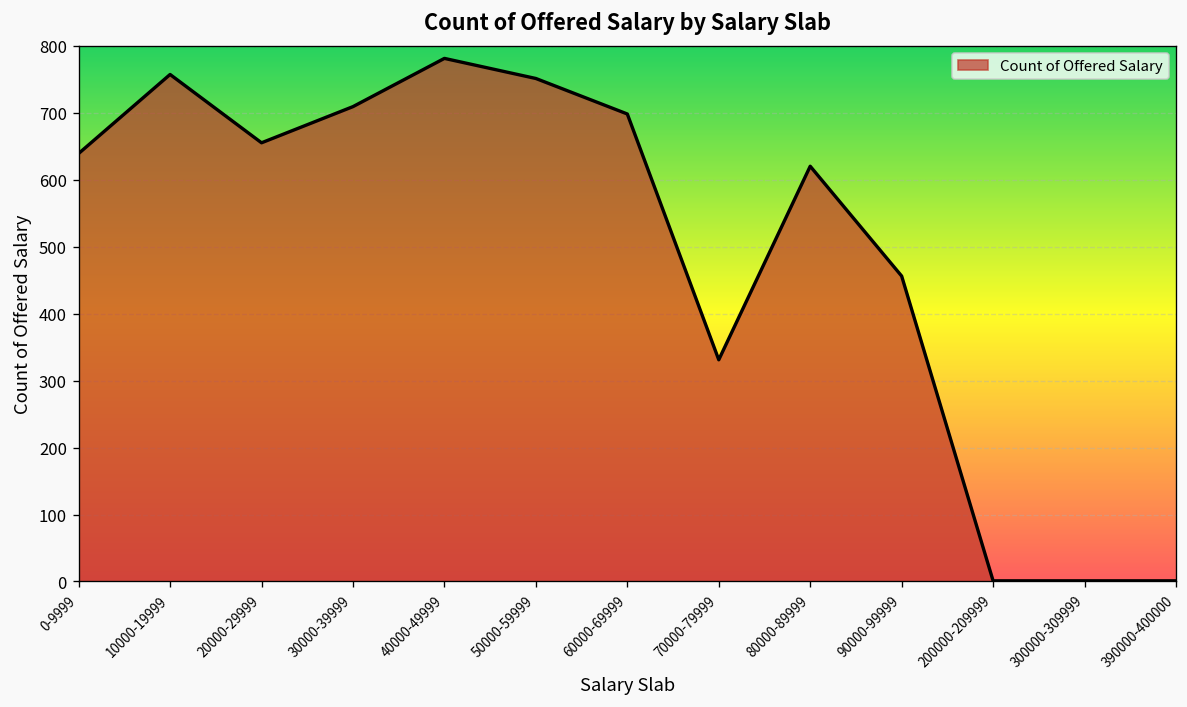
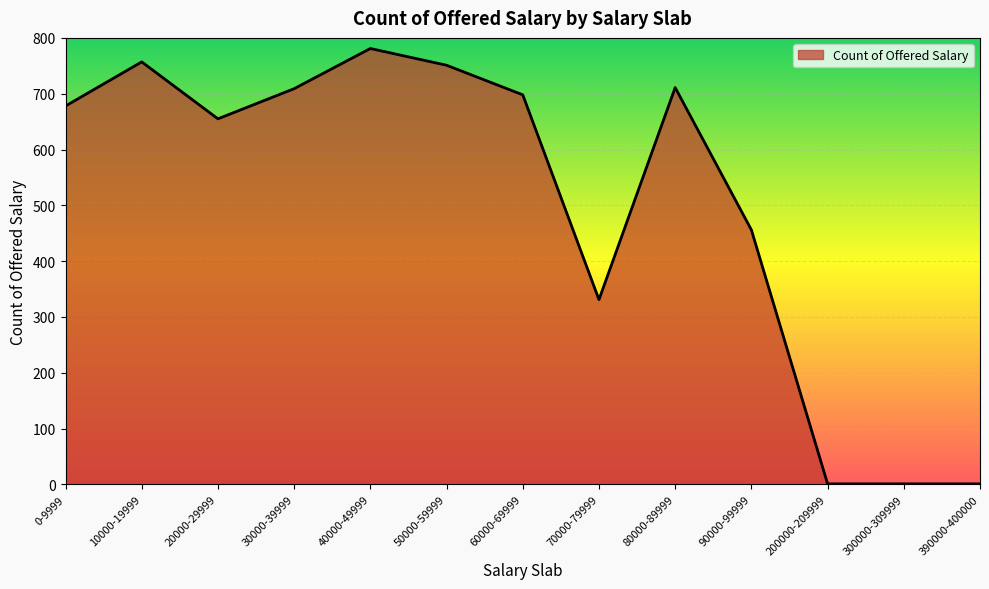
  {
-   "0-9999": 640,
+   "0-9999": 680,
    "10000-19999": 760,
    "20000-29999": 660,
    "30000-39999": 710,
    "40000-49999": 780,
    "50000-59999": 750,
    "60000-69999": 700,
    "70000-79999": 330,
-   "80000-89999": 620,
+   "80000-89999": 710,
    "90000-99999": 460,
    "200000-209999": 0,
    "300000-309999": 0,
    "390000-400000": 0
  }
